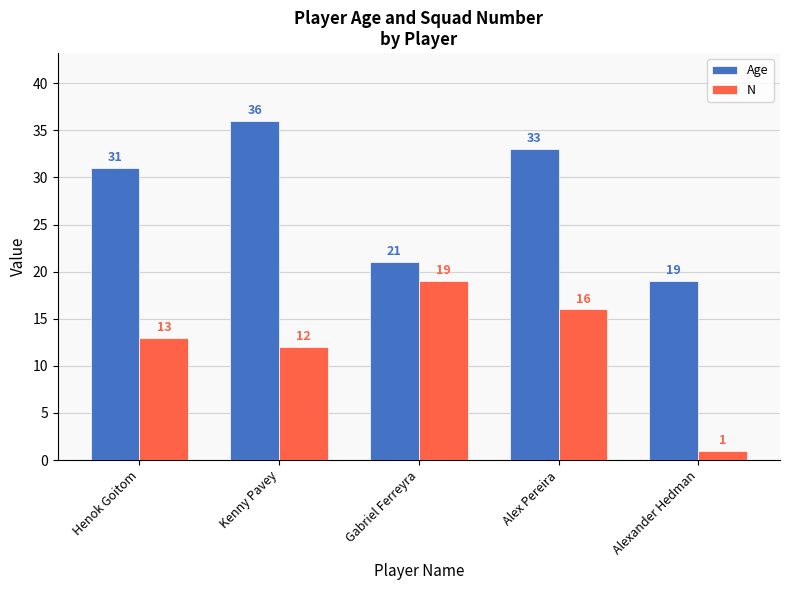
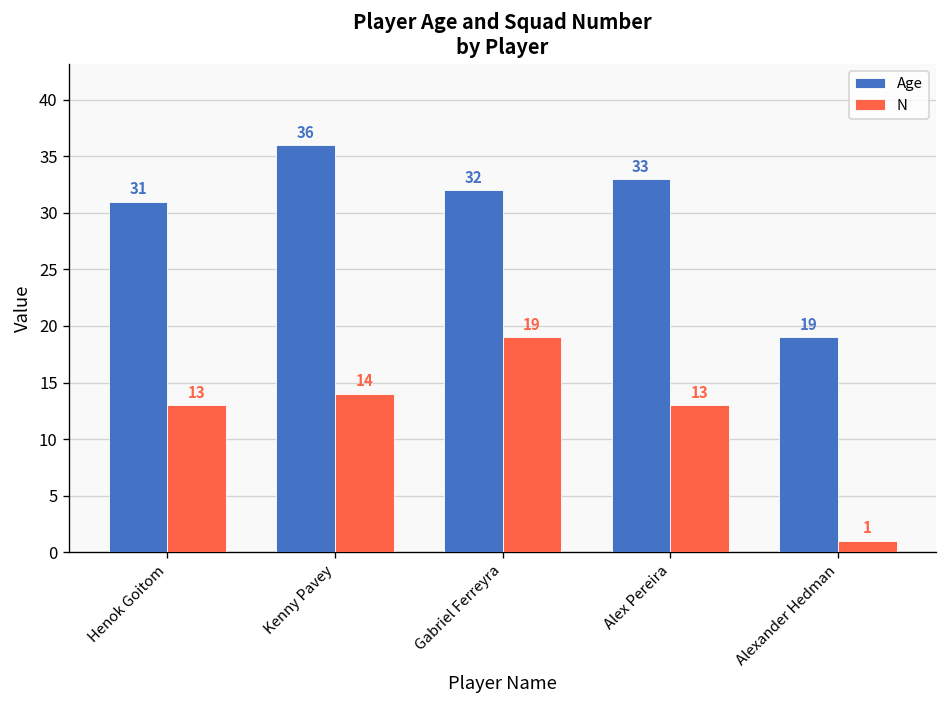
  {
    "Age": {
      "Henok Goitom": 31,
      "Kenny Pavey": 36,
-     "Gabriel Ferreyra": 21,
+     "Gabriel Ferreyra": 32,
      "Alex Pereira": 33,
      "Alexander Hedman": 19
    },
    "N": {
      "Henok Goitom": 13,
-     "Kenny Pavey": 12,
+     "Kenny Pavey": 14,
      "Gabriel Ferreyra": 19,
-     "Alex Pereira": 16,
+     "Alex Pereira": 13,
      "Alexander Hedman": 1
    }
  }
